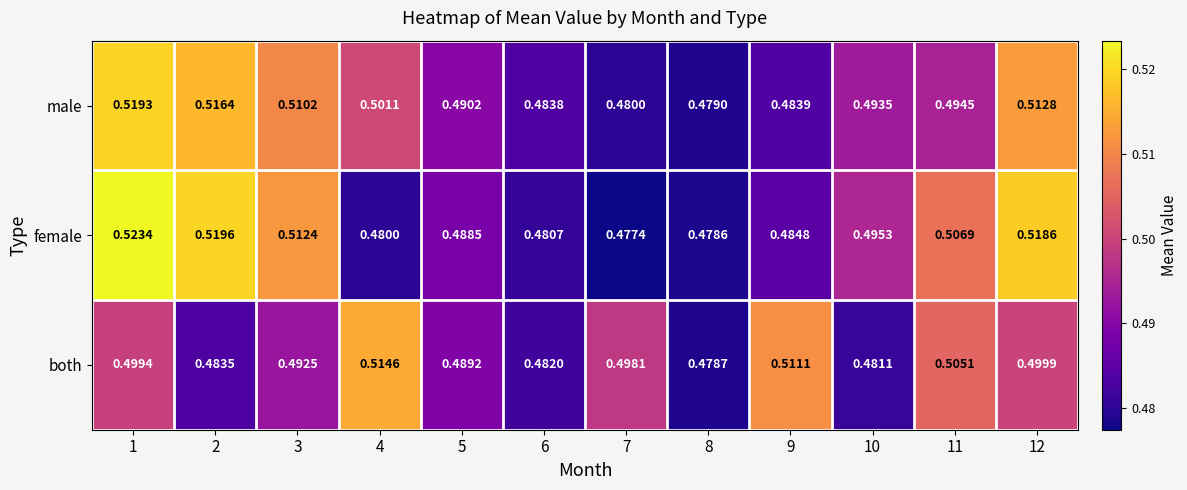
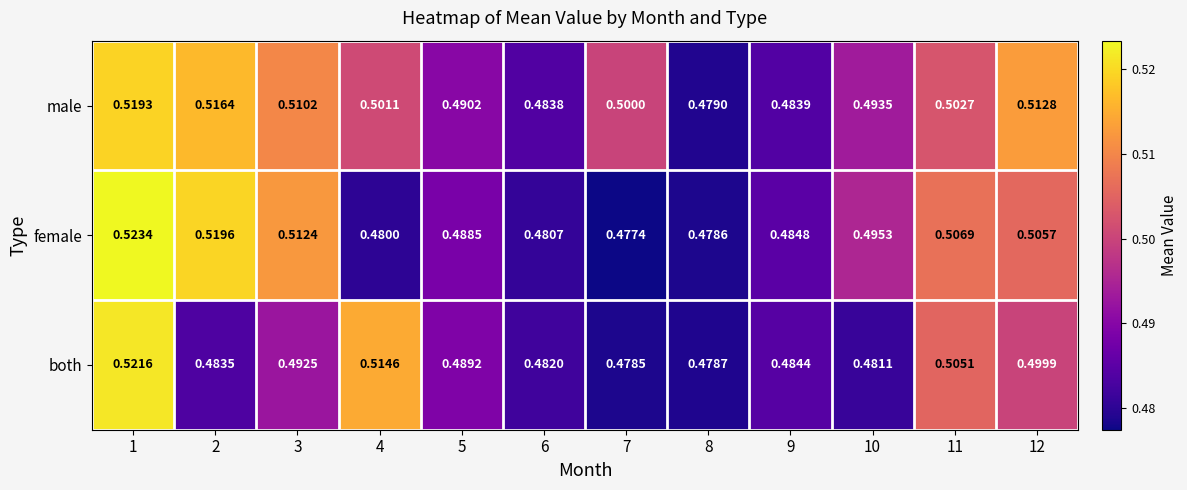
  {
    "male": {
      "1": 0.5193,
      "2": 0.5164,
      "3": 0.5102,
      "4": 0.5011,
      "5": 0.4902,
      "6": 0.4838,
-     "7": 0.4800,
+     "7": 0.5000,
      "8": 0.4790,
      "9": 0.4839,
      "10": 0.4935,
-     "11": 0.4945,
+     "11": 0.5027,
      "12": 0.5128
    },
    "female": {
      "1": 0.5234,
      "2": 0.5196,
      "3": 0.5124,
      "4": 0.4800,
      "5": 0.4885,
      "6": 0.4807,
      "7": 0.4774,
      "8": 0.4786,
      "9": 0.4848,
      "10": 0.4953,
      "11": 0.5069,
-     "12": 0.5186
+     "12": 0.5057
    },
    "both": {
-     "1": 0.4994,
+     "1": 0.5216,
      "2": 0.4835,
      "3": 0.4925,
      "4": 0.5146,
      "5": 0.4892,
      "6": 0.4820,
-     "7": 0.4981,
+     "7": 0.4785,
      "8": 0.4787,
-     "9": 0.5111,
+     "9": 0.4844,
      "10": 0.4811,
      "11": 0.5051,
      "12": 0.4999
    }
  }
